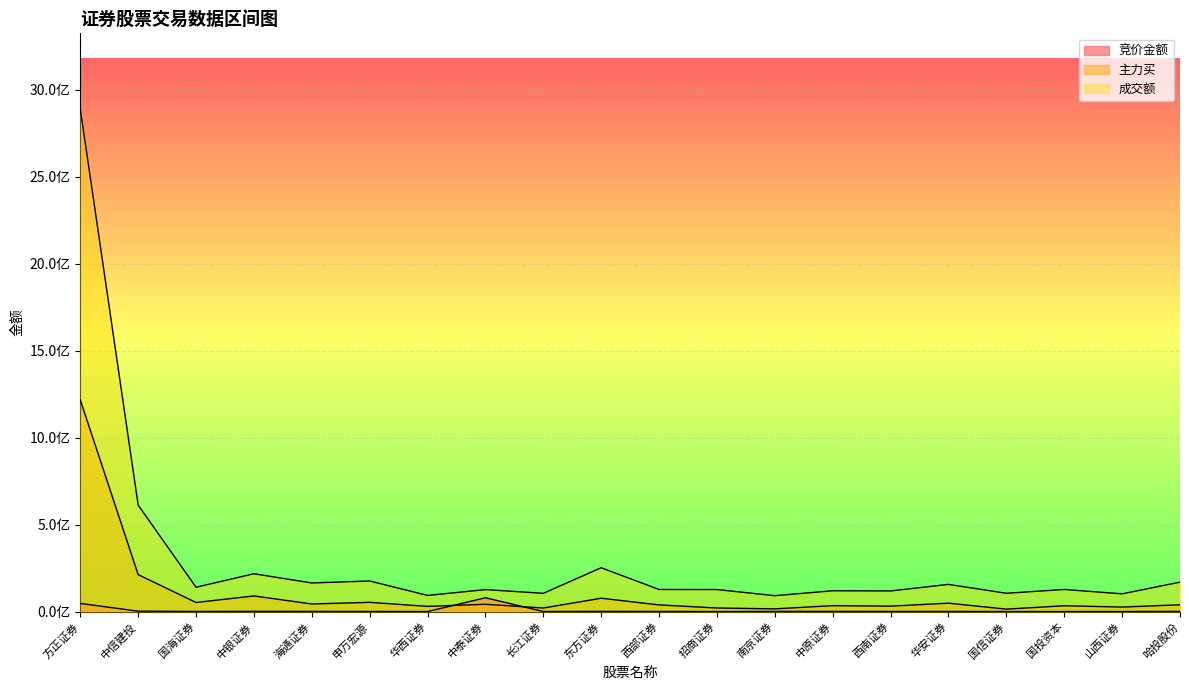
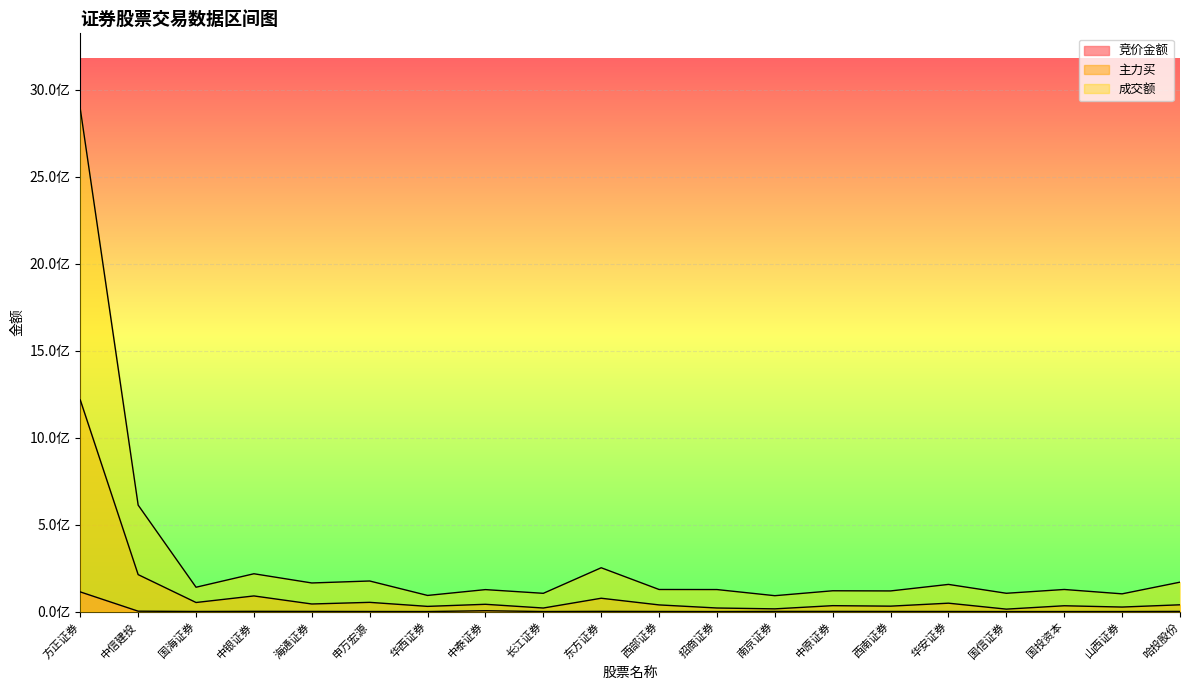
  {
    "竞价金额": {
-     "方正证券": "0.5亿",
+     "方正证券": "1.1亿",
      "中信建投": "0.0亿",
      "国海证券": "0.0亿",
      "中银证券": "0.0亿",
      "海通证券": "0.0亿",
      "申万宏源": "0.0亿",
      "华西证券": "0.0亿",
-     "中泰证券": "0.8亿",
+     "中泰证券": "0.1亿",
      "长江证券": "0.0亿",
      "东方证券": "0.0亿",
      "西部证券": "0.0亿",
      "招商证券": "0.0亿",
      "中原证券": "0.0亿",
      "西南证券": "0.0亿",
      "华安证券": "0.0亿",
      "国投资本": "0.0亿",
      "山西证券": "0.0亿",
      "哈投股份": "0.0亿"
    }
  }
